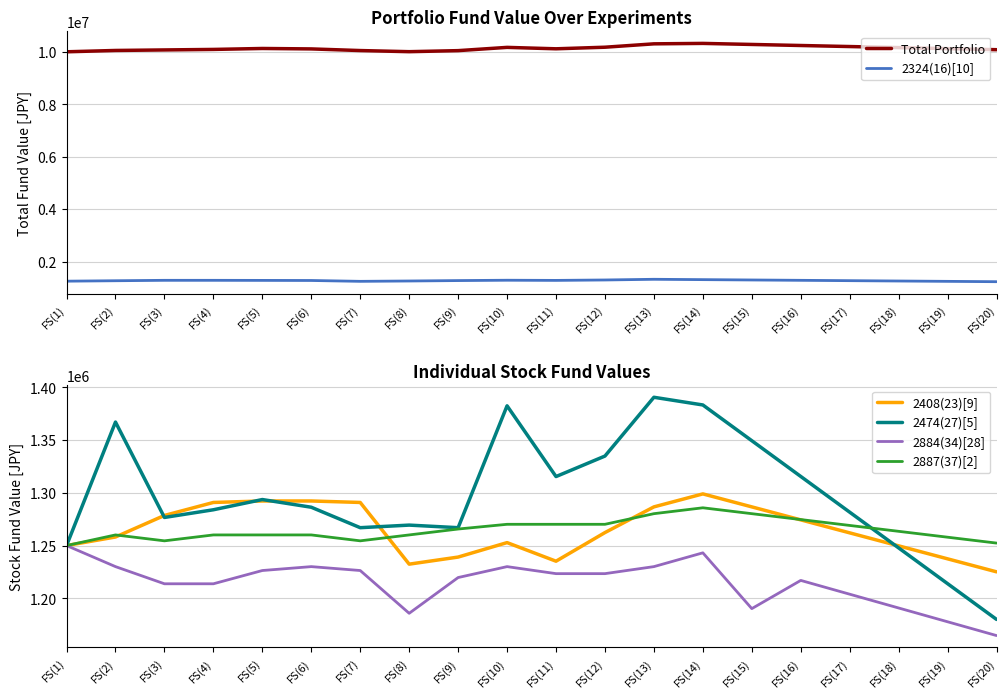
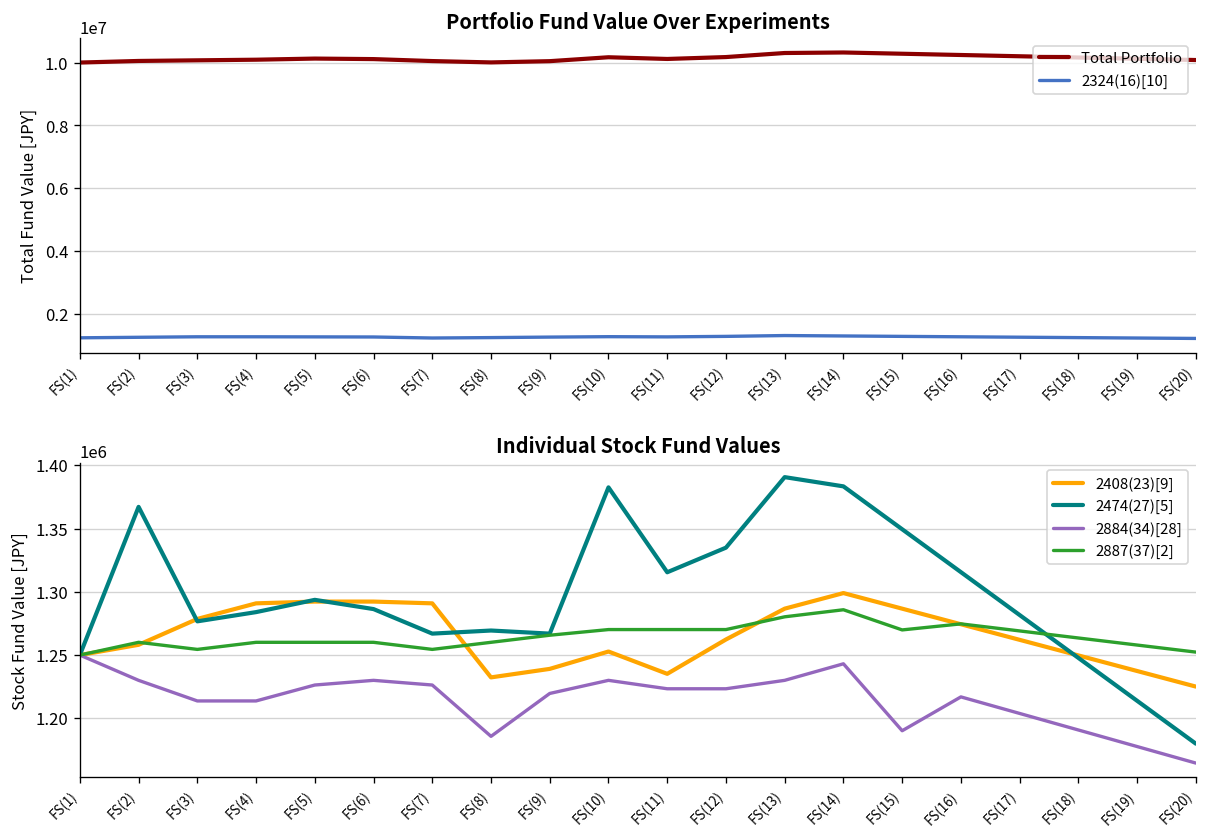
  {
    "Portfolio Fund Value Over Experiments": {
      "Total Portfolio": {
        "FS(1)": 10000000,
        "FS(2)": 10100000,
        "FS(3)": 10100000,
        "FS(4)": 10100000,
        "FS(5)": 10100000,
        "FS(6)": 10100000,
        "FS(7)": 10000000,
        "FS(8)": 10000000,
        "FS(9)": 10000000,
        "FS(10)": 10200000,
        "FS(11)": 10100000,
        "FS(12)": 10200000,
        "FS(13)": 10300000,
        "FS(14)": 10300000,
        "FS(15)": 10300000,
        "FS(16)": 10200000,
        "FS(17)": 10200000,
        "FS(20)": 10100000
      },
      "2324(16)[10]": {
        "FS(1)": 1300000,
        "FS(2)": 1300000,
        "FS(3)": 1300000,
        "FS(4)": 1300000,
        "FS(5)": 1300000,
        "FS(6)": 1300000,
        "FS(7)": 1200000,
        "FS(8)": 1300000,
        "FS(9)": 1300000,
        "FS(10)": 1300000,
        "FS(11)": 1300000,
        "FS(12)": 1300000,
        "FS(13)": 1300000,
        "FS(14)": 1300000,
        "FS(15)": 1300000,
        "FS(16)": 1300000,
        "FS(17)": 1300000,
        "FS(18)": 1300000,
        "FS(19)": 1200000,
        "FS(20)": 1200000
      }
    },
    "Individual Stock Fund Values": {
      "2408(23)[9]": {
        "FS(4)": 1291000,
        "FS(6)": 1292000,
        "FS(7)": 1291000,
        "FS(8)": 1232000,
        "FS(9)": 1239000,
        "FS(10)": 1253000,
        "FS(11)": 1235000,
        "FS(12)": 1262000,
        "FS(13)": 1287000,
        "FS(14)": 1299000,
        "FS(15)": 1287000,
        "FS(17)": 1262000,
        "FS(19)": 1237000,
        "FS(20)": 1225000
      },
      "2474(27)[5]": {
        "FS(2)": 1367000,
        "FS(4)": 1284000,
        "FS(6)": 1286000,
        "FS(7)": 1267000,
        "FS(8)": 1269000,
        "FS(10)": 1383000,
        "FS(11)": 1315000,
        "FS(12)": 1335000,
        "FS(13)": 1391000,
        "FS(14)": 1383000,
        "FS(15)": 1349000,
        "FS(16)": 1316000,
        "FS(17)": 1282000,
        "FS(19)": 1214000,
        "FS(20)": 1180000
      },
      "2884(34)[28]": {
        "FS(2)": 1230000,
        "FS(3)": 1214000,
        "FS(4)": 1214000,
        "FS(5)": 1226000,
        "FS(6)": 1230000,
        "FS(7)": 1226000,
        "FS(8)": 1186000,
        "FS(9)": 1220000,
        "FS(10)": 1230000,
        "FS(11)": 1223000,
        "FS(12)": 1223000,
        "FS(13)": 1230000,
        "FS(14)": 1243000,
        "FS(15)": 1190000,
        "FS(16)": 1217000,
        "FS(17)": 1204000,
        "FS(18)": 1191000,
        "FS(19)": 1178000,
        "FS(20)": 1165000
      },
      "2887(37)[2]": {
        "FS(3)": 1254000,
        "FS(4)": 1260000,
        "FS(5)": 1260000,
        "FS(6)": 1260000,
        "FS(7)": 1254000,
        "FS(8)": 1260000,
        "FS(10)": 1270000,
        "FS(11)": 1270000,
        "FS(12)": 1270000,
        "FS(13)": 1280000,
        "FS(14)": 1286000,
-       "FS(15)": 1280000,
+       "FS(15)": 1270000,
        "FS(17)": 1269000,
        "FS(18)": 1263000,
        "FS(19)": 1258000,
        "FS(20)": 1252000
      }
    }
  }
